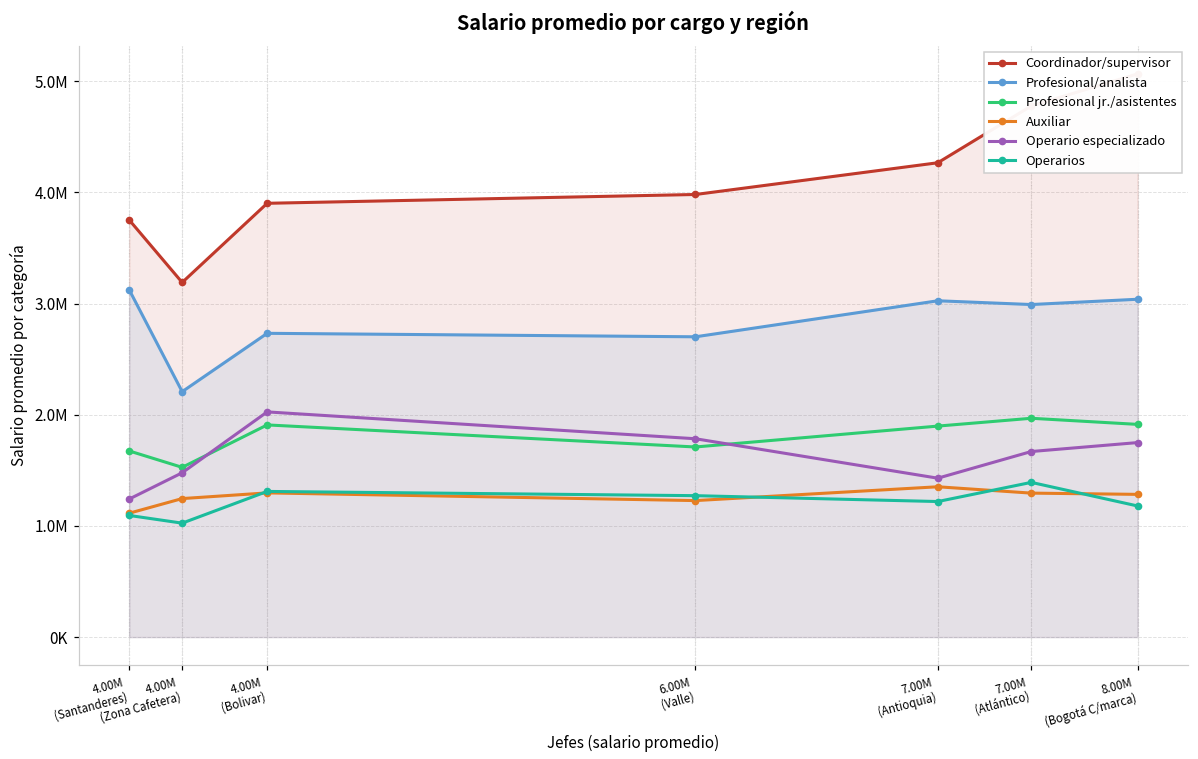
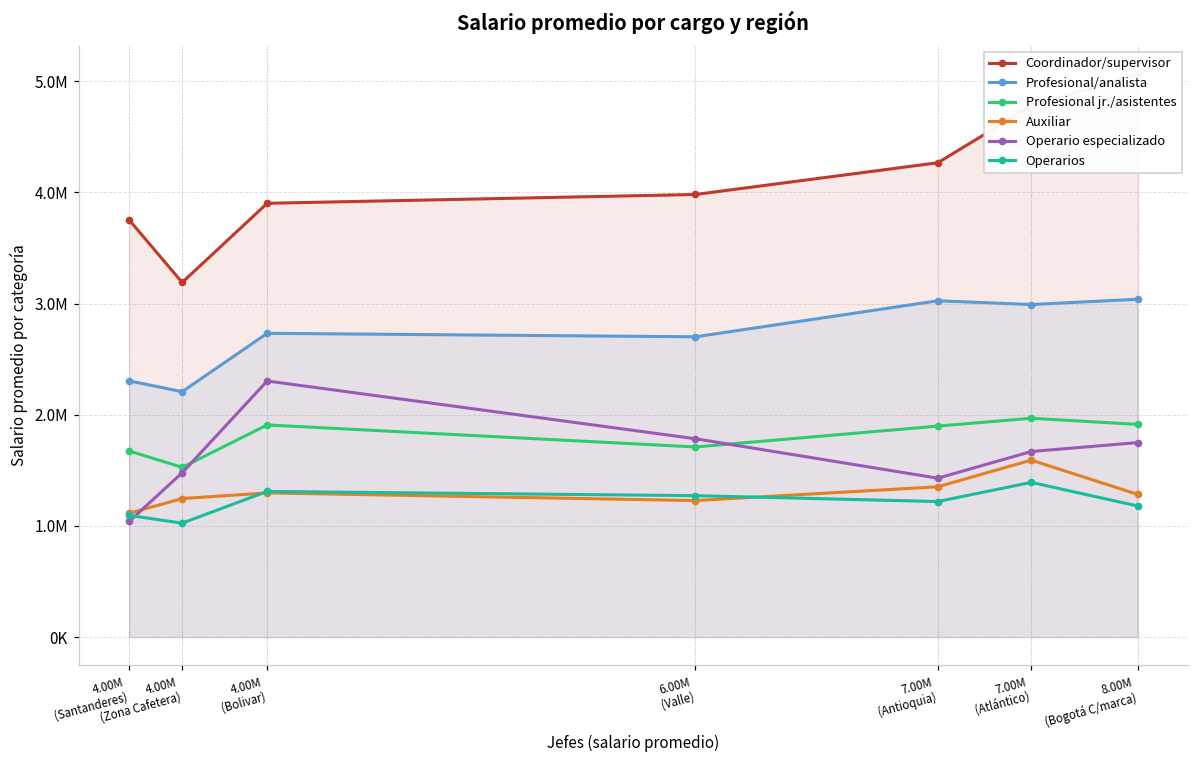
  {
    "Coordinador/supervisor": {
      "4.00M (Santanderes)": 3750000,
      "4.00M (Zona Cafetera)": 3190000,
      "4.00M (Bolivar)": 3900000,
      "6.00M (Valle)": 3980000,
      "7.00M (Antioquia)": 4270000
    },
    "Profesional/analista": {
-     "4.00M (Santanderes)": 3120000,
+     "4.00M (Santanderes)": 2300000,
      "4.00M (Zona Cafetera)": 2210000,
      "4.00M (Bolivar)": 2730000,
      "6.00M (Valle)": 2700000,
      "7.00M (Antioquia)": 3030000,
      "7.00M (Atlántico)": 2990000,
      "8.00M (Bogotá C/marca)": 3040000
    },
    "Auxiliar": {
      "4.00M (Zona Cafetera)": 1250000,
      "6.00M (Valle)": 1230000,
      "7.00M (Antioquia)": 1350000,
-     "7.00M (Atlántico)": 1300000,
+     "7.00M (Atlántico)": 1590000,
      "8.00M (Bogotá C/marca)": 1280000
    },
    "Operario especializado": {
-     "4.00M (Santanderes)": 1240000,
+     "4.00M (Santanderes)": 1040000,
      "4.00M (Zona Cafetera)": 1480000,
-     "4.00M (Bolivar)": 2030000,
+     "4.00M (Bolivar)": 2300000,
      "6.00M (Valle)": 1780000,
      "7.00M (Antioquia)": 1430000,
      "7.00M (Atlántico)": 1670000,
      "8.00M (Bogotá C/marca)": 1750000
    }
  }
